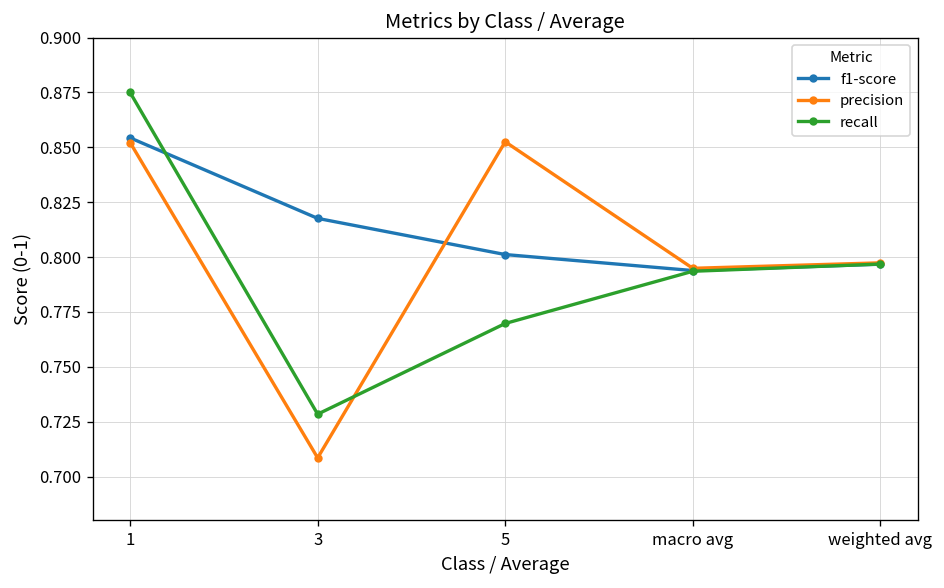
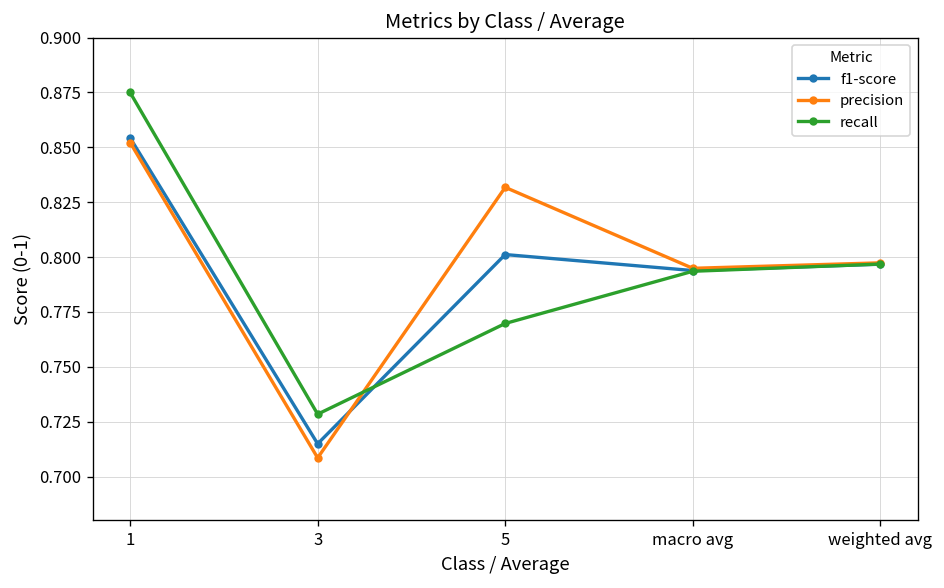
  {
    "f1-score": {
      "1": 0.854,
-     "3": 0.818,
+     "3": 0.715,
      "5": 0.801
    },
    "precision": {
      "1": 0.852,
      "3": 0.709,
-     "5": 0.853
+     "5": 0.832
    },
    "recall": {
      "1": 0.875,
      "3": 0.728,
      "5": 0.770
    }
  }
